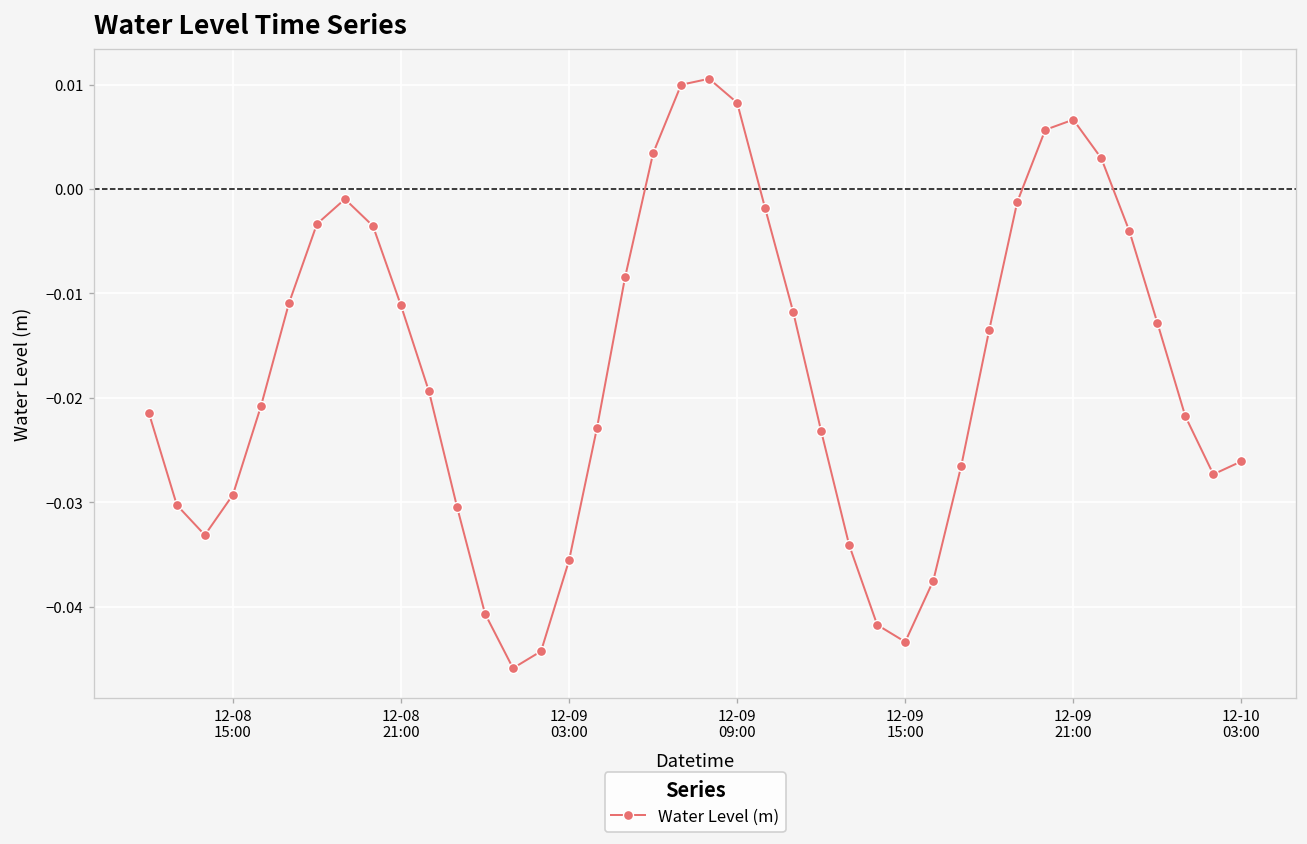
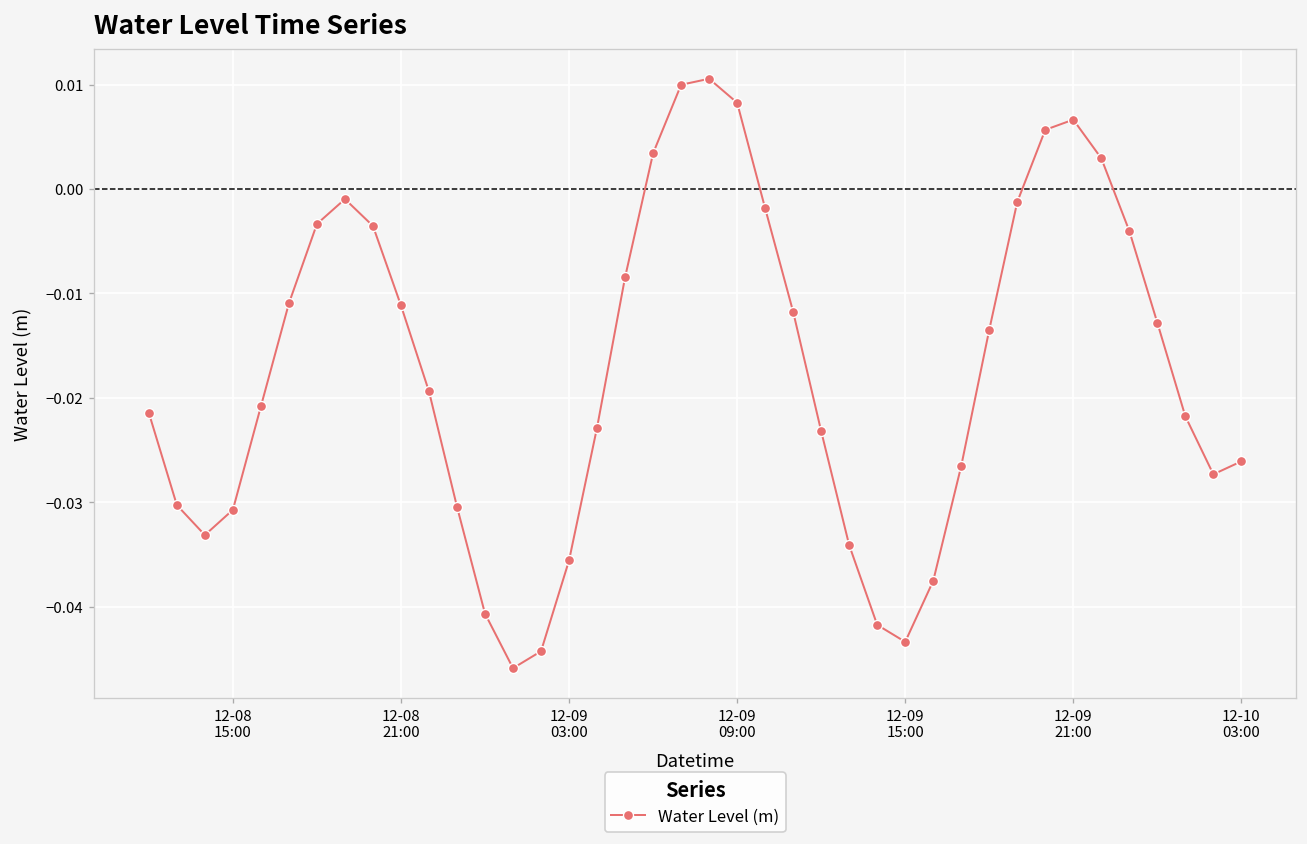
  {
-   "12-08 15:00": -0.029,
+   "12-08 15:00": -0.031,
    "12-08 21:00": -0.011,
    "12-09 03:00": -0.036,
    "12-09 09:00": 0.008,
    "12-09 15:00": -0.043,
    "12-09 21:00": 0.007,
    "12-10 03:00": -0.026
  }
